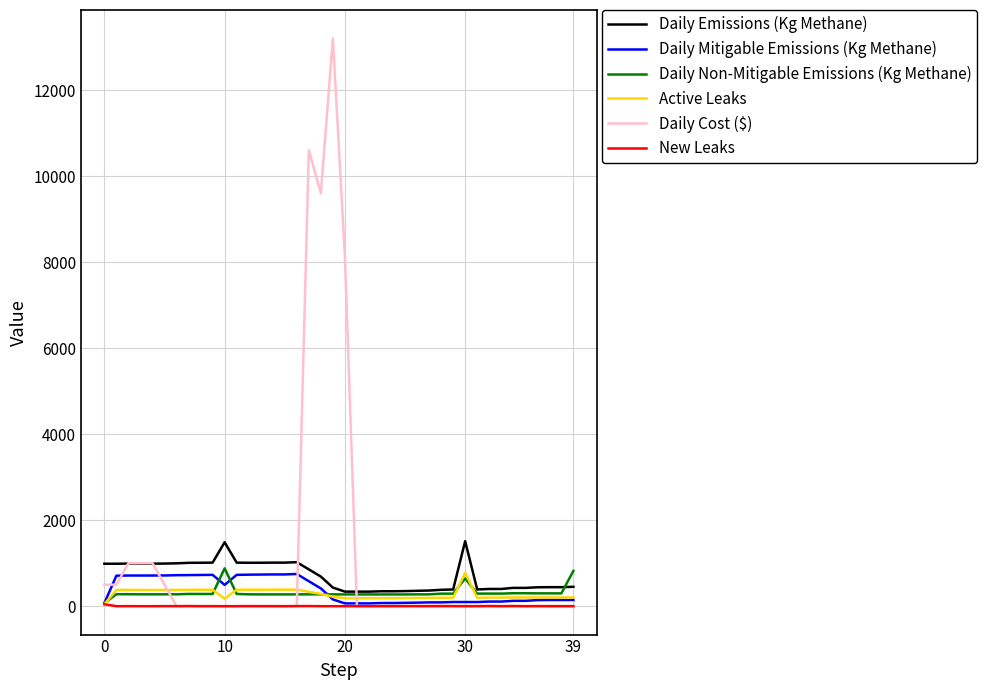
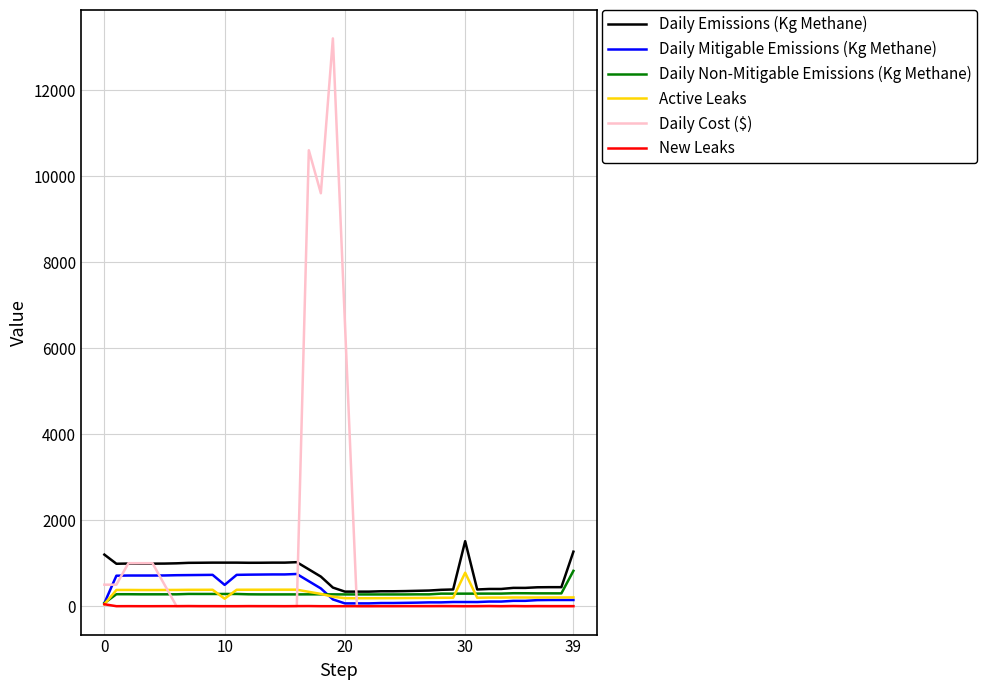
  {
    "Daily Emissions (Kg Methane)": {
-     "0": 1000,
-     "10": 1500,
+     "0": 1200,
+     "10": 1000,
      "20": 300,
      "30": 1500,
-     "39": 500
+     "39": 1300
    },
    "Daily Mitigable Emissions (Kg Methane)": {
      "10": 500,
      "20": 100,
      "30": 100,
      "39": 100
    },
    "Daily Non-Mitigable Emissions (Kg Methane)": {
-     "10": 900,
+     "10": 300,
      "20": 300,
-     "30": 600,
+     "30": 300,
      "39": 800
    },
    "Active Leaks": {
      "10": 200,
      "20": 200,
      "30": 800,
      "39": 200
    },
    "Daily Cost ($)": {
      "0": 500,
-     "20": 8100
+     "20": 6600
    },
    "New Leaks": {
      "20": 0
    }
  }
